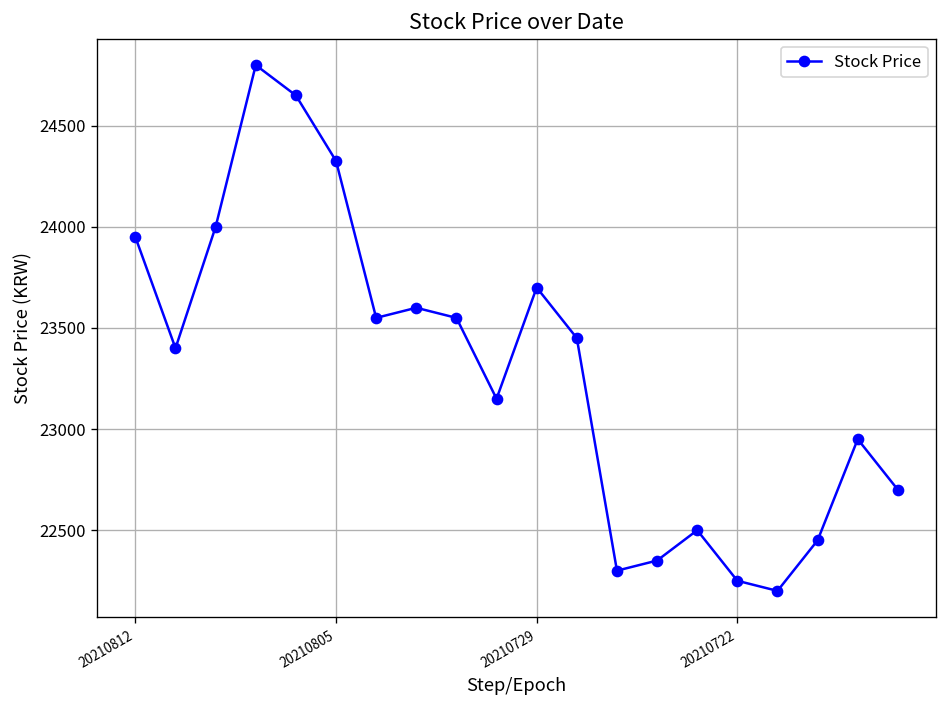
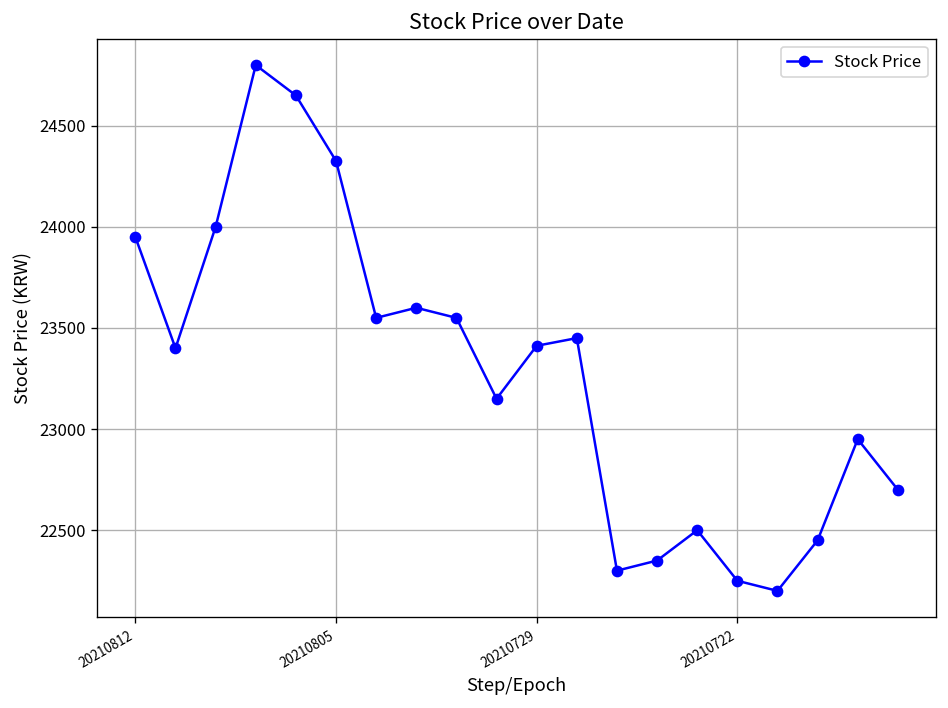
  {
    "20210812": 23950,
    "20210805": 24330,
-   "20210729": 23700,
+   "20210729": 23410,
    "20210722": 22250
  }
